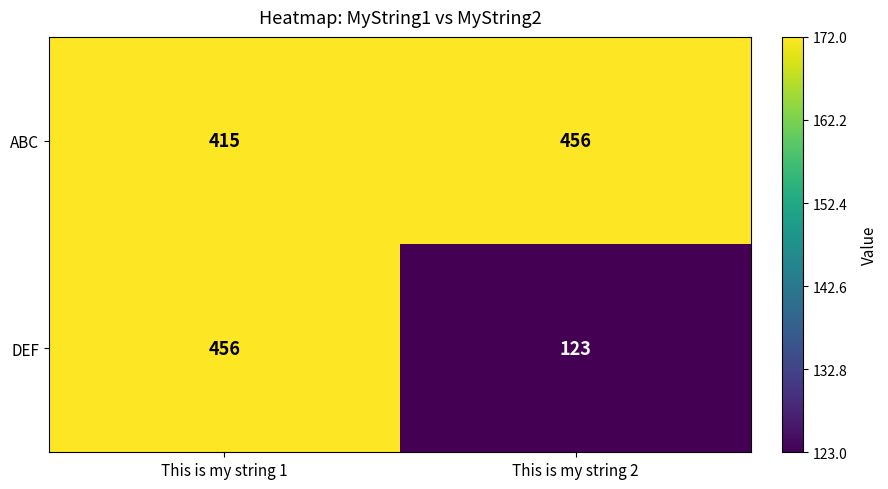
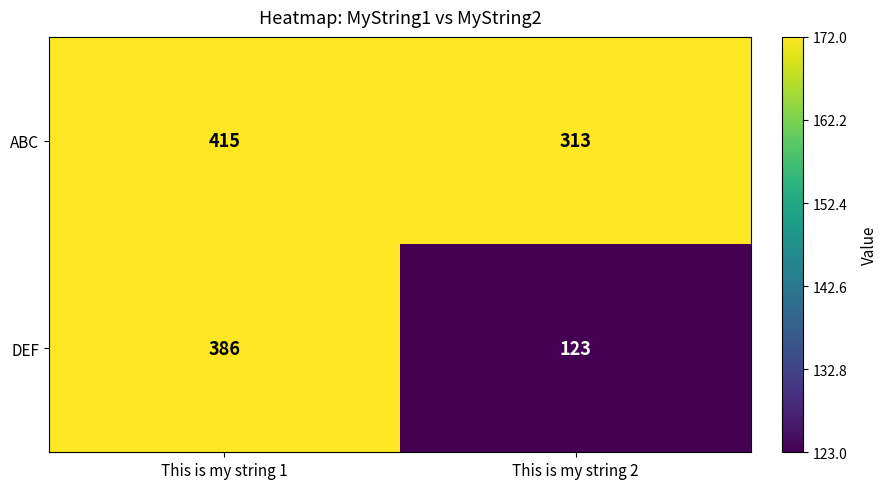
  {
    "ABC": {
      "This is my string 1": 415,
-     "This is my string 2": 456
+     "This is my string 2": 313
    },
    "DEF": {
-     "This is my string 1": 456,
+     "This is my string 1": 386,
      "This is my string 2": 123
    }
  }
